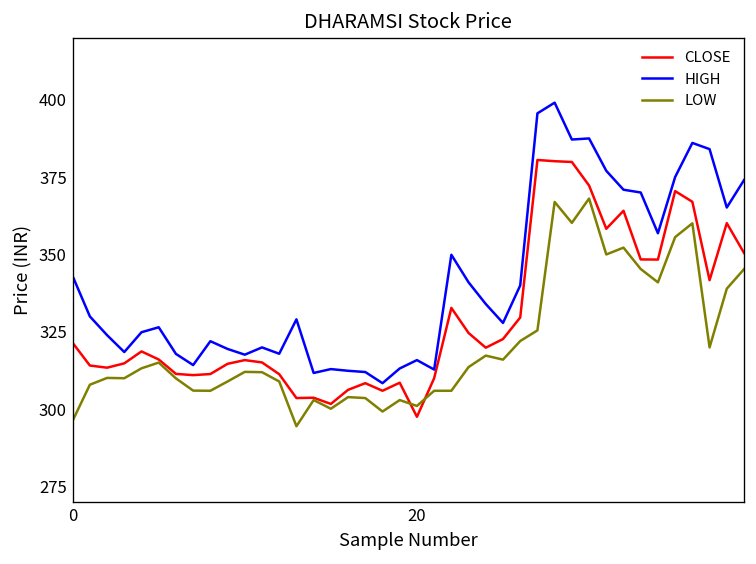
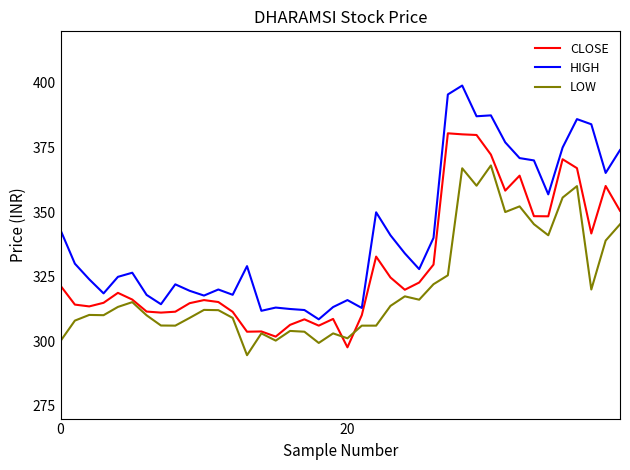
  {
    "CLOSE": {
      "0": 321,
      "20": 298
    },
    "HIGH": {
      "0": 343,
      "20": 316
    },
    "LOW": {
-     "0": 296,
+     "0": 300,
      "20": 301
    }
  }
